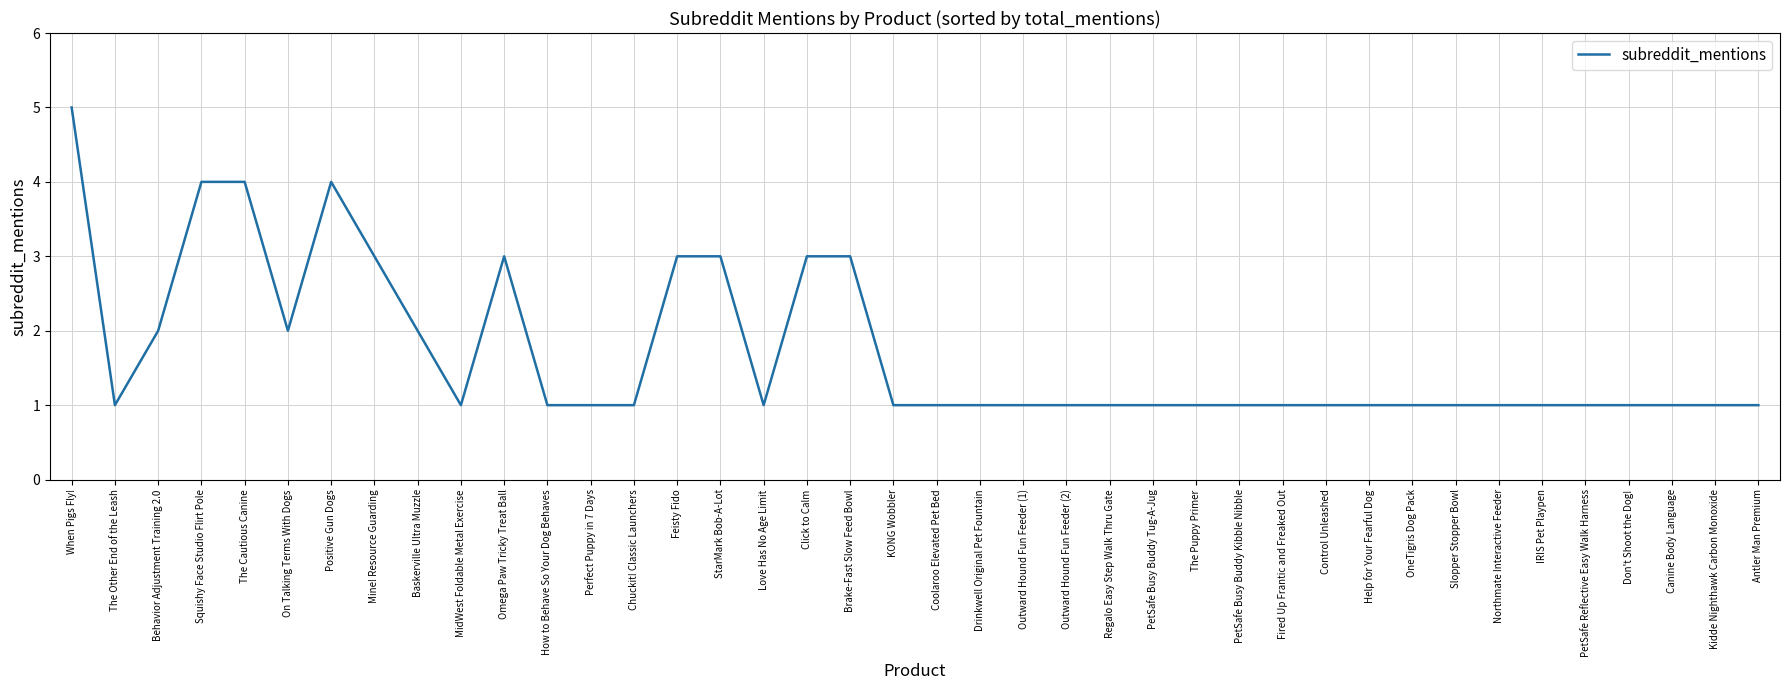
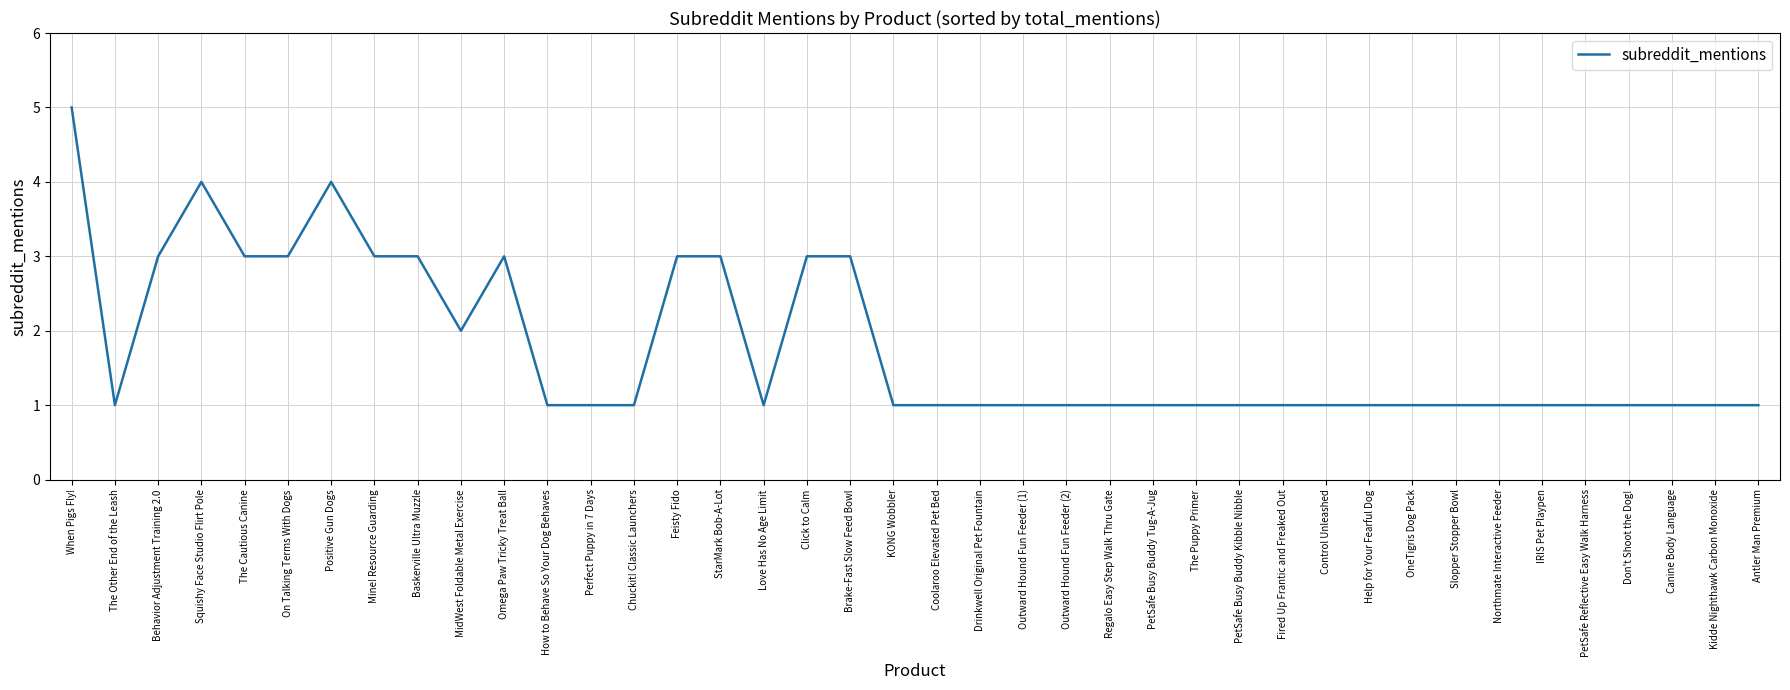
  {
    "When Pigs Fly!": 5,
    "The Other End of the Leash": 1,
-   "Behavior Adjustment Training 2.0": 2,
+   "Behavior Adjustment Training 2.0": 3,
    "Squishy Face Studio Flirt Pole": 4,
-   "The Cautious Canine": 4,
-   "On Talking Terms With Dogs": 2,
+   "The Cautious Canine": 3,
+   "On Talking Terms With Dogs": 3,
    "Positive Gun Dogs": 4,
    "Mine! Resource Guarding": 3,
-   "Baskerville Ultra Muzzle": 2,
-   "MidWest Foldable Metal Exercise": 1,
+   "Baskerville Ultra Muzzle": 3,
+   "MidWest Foldable Metal Exercise": 2,
    "Omega Paw Tricky Treat Ball": 3,
    "How to Behave So Your Dog Behaves": 1,
    "Perfect Puppy in 7 Days": 1,
    "Chuckit! Classic Launchers": 1,
    "Feisty Fido": 3,
    "StarMark Bob-A-Lot": 3,
    "Love Has No Age Limit": 1,
    "Click to Calm": 3,
    "Brake-Fast Slow Feed Bowl": 3,
    "KONG Wobbler": 1,
    "Coolaroo Elevated Pet Bed": 1,
    "Drinkwell Original Pet Fountain": 1,
    "Outward Hound Fun Feeder (1)": 1,
    "Outward Hound Fun Feeder (2)": 1,
    "Regalo Easy Step Walk Thru Gate": 1,
    "PetSafe Busy Buddy Tug-A-Jug": 1,
    "The Puppy Primer": 1,
    "PetSafe Busy Buddy Kibble Nibble": 1,
    "Fired Up Frantic and Freaked Out": 1,
    "Control Unleashed": 1,
    "Help for Your Fearful Dog": 1,
    "OneTigris Dog Pack": 1,
    "Slopper Stopper Bowl": 1,
    "Northmate Interactive Feeder": 1,
    "IRIS Pet Playpen": 1,
    "PetSafe Reflective Easy Walk Harness": 1,
    "Don't Shoot the Dog!": 1,
    "Canine Body Language": 1,
    "Kidde Nighthawk Carbon Monoxide": 1,
    "Antler Man Premium": 1
  }
